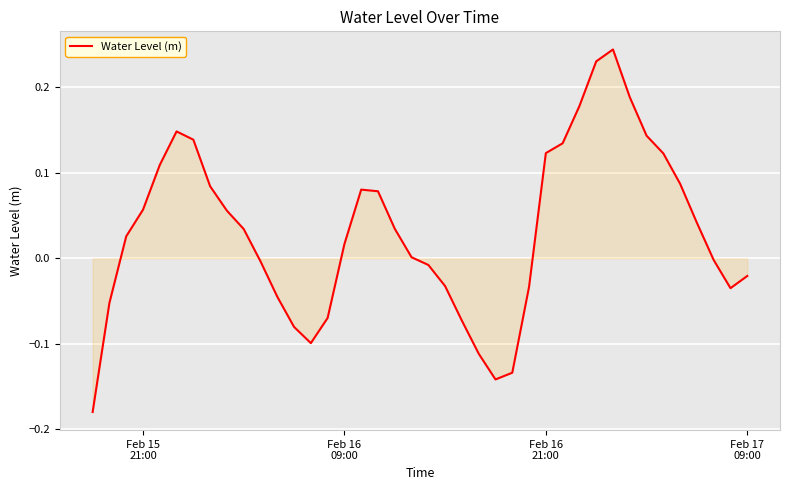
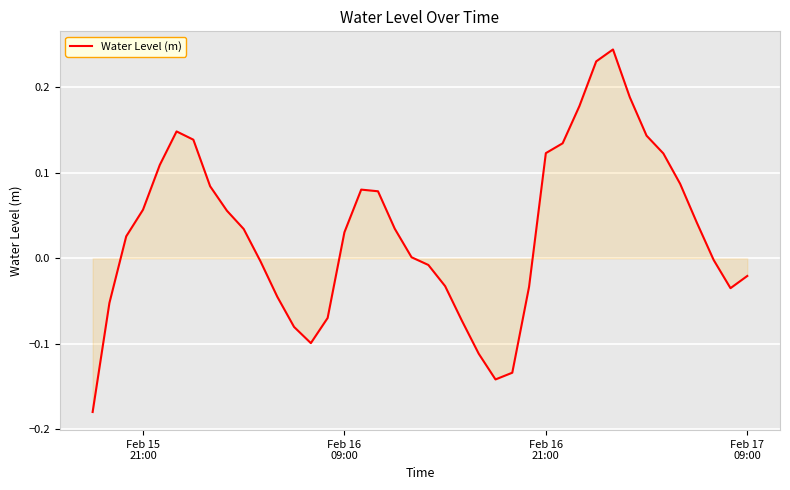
  {
    "Water Level (m)": {
-     "Feb 16 09:00": 0.02,
+     "Feb 16 09:00": 0.03,
      "Feb 17 09:00": -0.02
    }
  }
